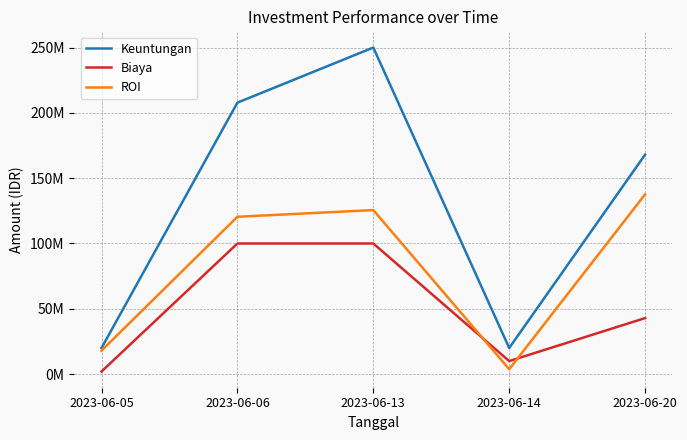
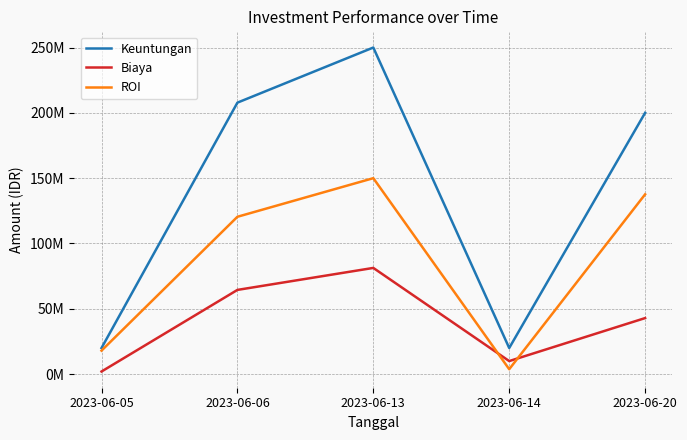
  {
    "Keuntungan": {
      "2023-06-05": 20000000,
      "2023-06-06": 208000000,
      "2023-06-13": 250000000,
      "2023-06-14": 20000000,
-     "2023-06-20": 168000000
+     "2023-06-20": 200000000
    },
    "Biaya": {
      "2023-06-05": 2000000,
-     "2023-06-06": 100000000,
-     "2023-06-13": 100000000,
+     "2023-06-06": 64000000,
+     "2023-06-13": 81000000,
      "2023-06-14": 10000000,
      "2023-06-20": 43000000
    },
    "ROI": {
      "2023-06-05": 18000000,
      "2023-06-06": 120000000,
-     "2023-06-13": 126000000,
+     "2023-06-13": 150000000,
      "2023-06-14": 4000000,
      "2023-06-20": 138000000
    }
  }
